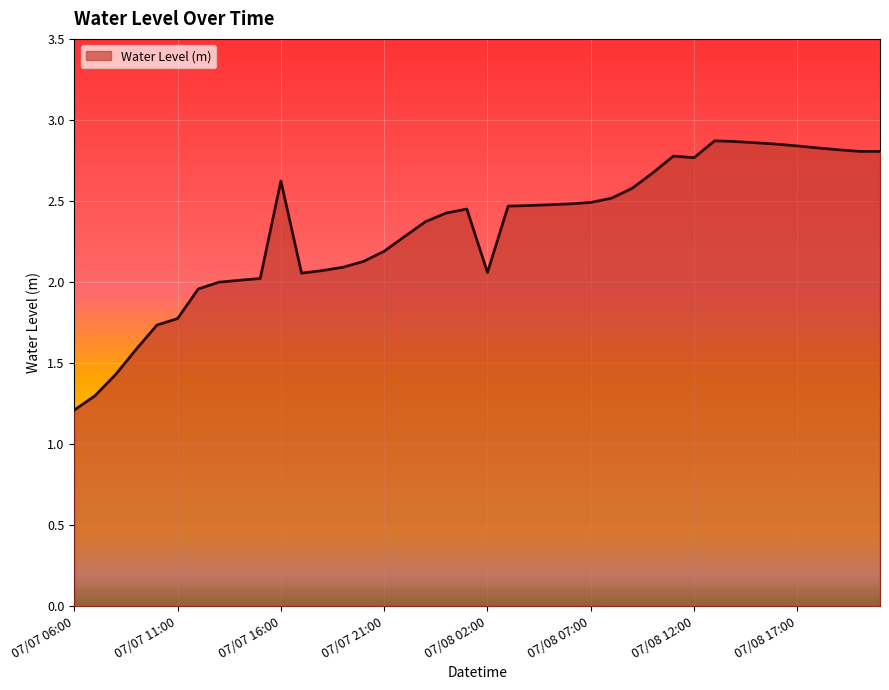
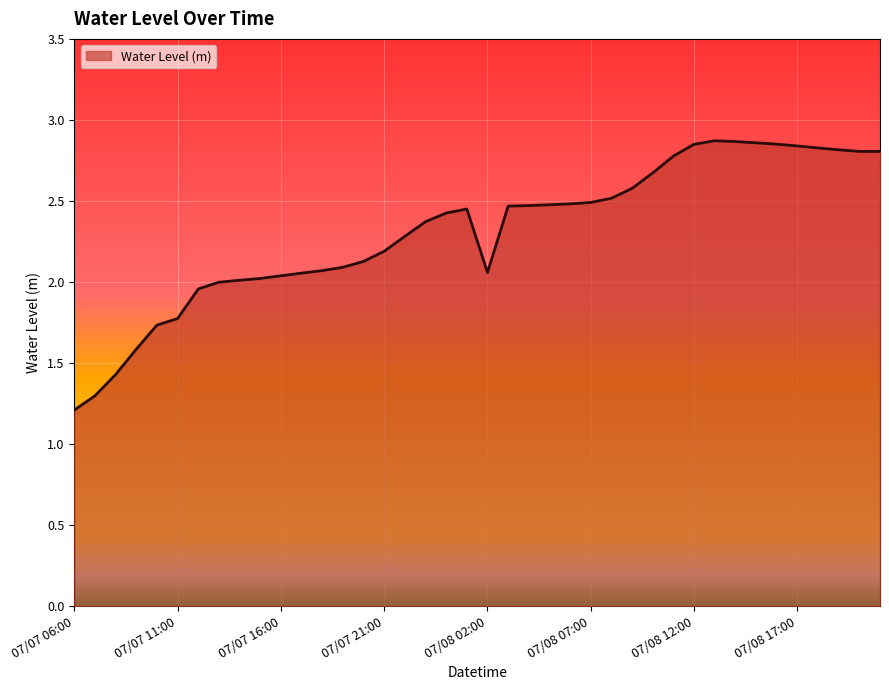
  {
    "07/07 06:00": 1.21,
    "07/07 11:00": 1.77,
-   "07/07 16:00": 2.62,
+   "07/07 16:00": 2.04,
    "07/07 21:00": 2.19,
    "07/08 02:00": 2.06,
    "07/08 07:00": 2.49,
-   "07/08 12:00": 2.77,
+   "07/08 12:00": 2.85,
    "07/08 17:00": 2.84
  }
